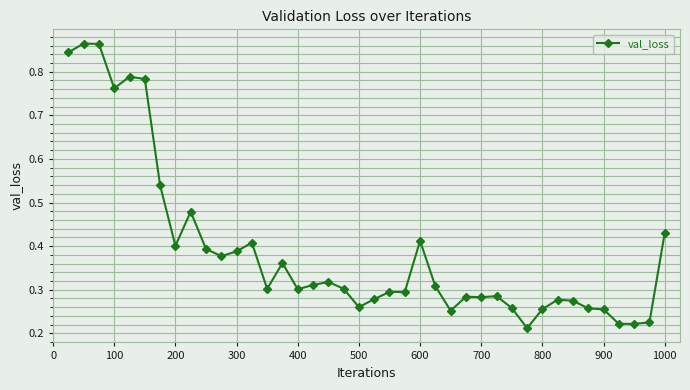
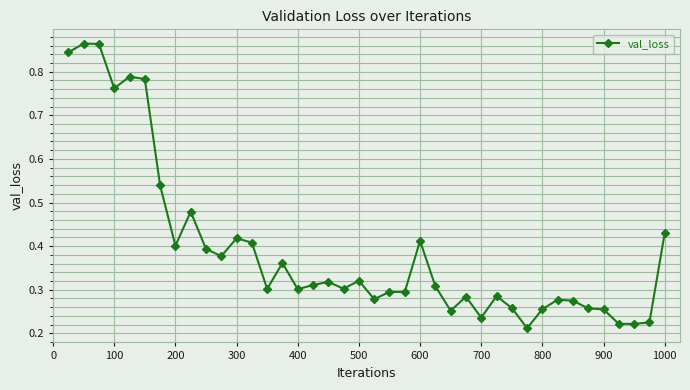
  {
    "100": 0.76,
    "200": 0.40,
-   "300": 0.39,
+   "300": 0.42,
    "400": 0.30,
-   "500": 0.26,
+   "500": 0.32,
    "600": 0.41,
-   "700": 0.28,
+   "700": 0.24,
    "800": 0.26,
    "900": 0.25,
    "1000": 0.43
  }
